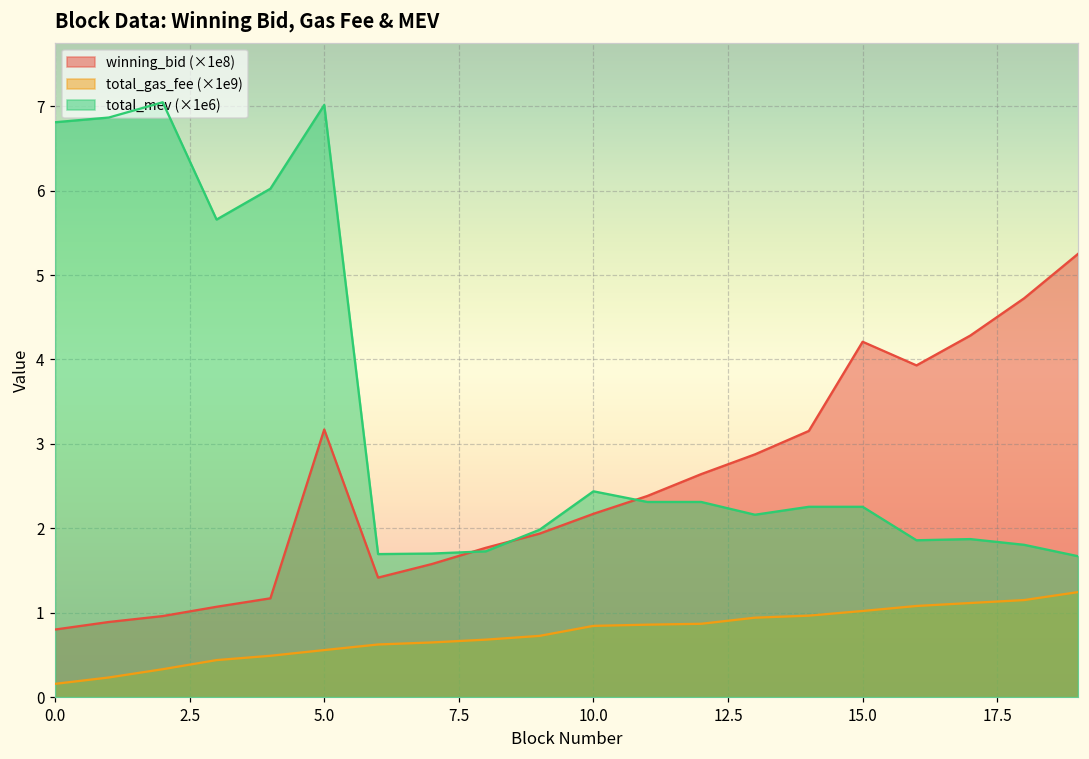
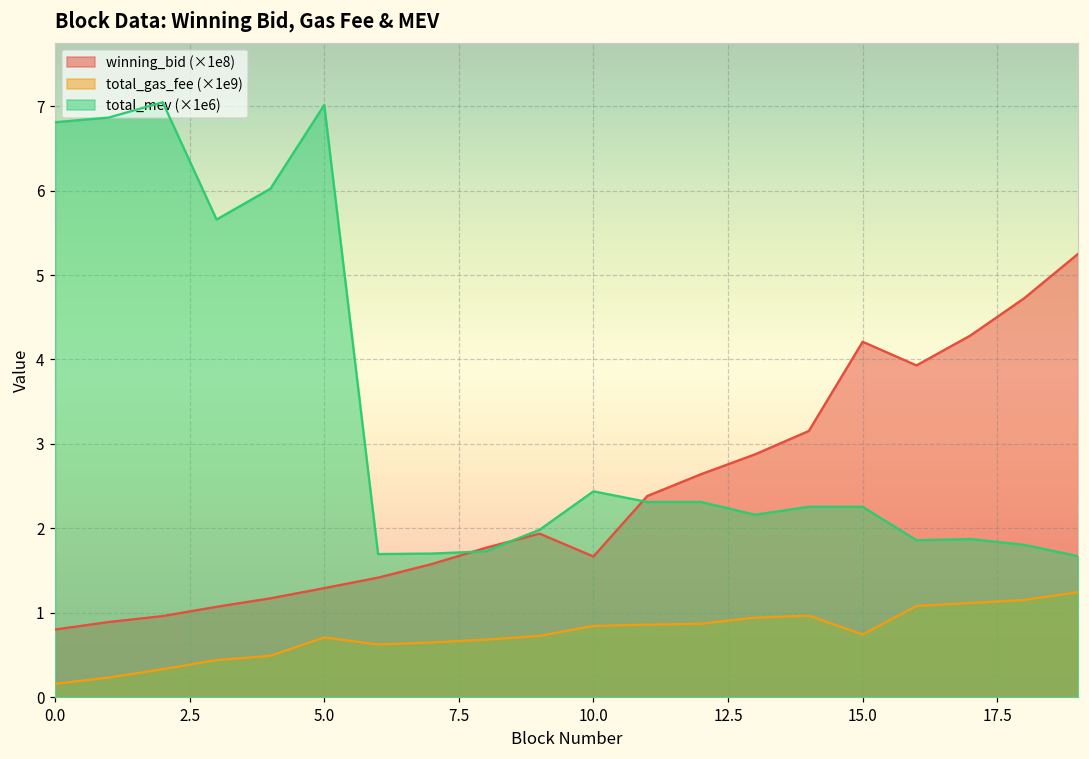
  {
    "winning_bid (×1e8)": {
      "0.0": 0.8,
-     "5.0": 3.2,
-     "10.0": 2.2,
+     "5.0": 1.3,
+     "10.0": 1.7,
      "15.0": 4.2
    },
    "total_gas_fee (×1e9)": {
      "0.0": 0.2,
-     "5.0": 0.6,
+     "5.0": 0.7,
      "10.0": 0.8,
-     "15.0": 1.0
+     "15.0": 0.7
    },
    "total_mev (×1e6)": {
      "0.0": 6.8,
      "5.0": 7.0,
      "10.0": 2.4,
      "15.0": 2.3
    }
  }
